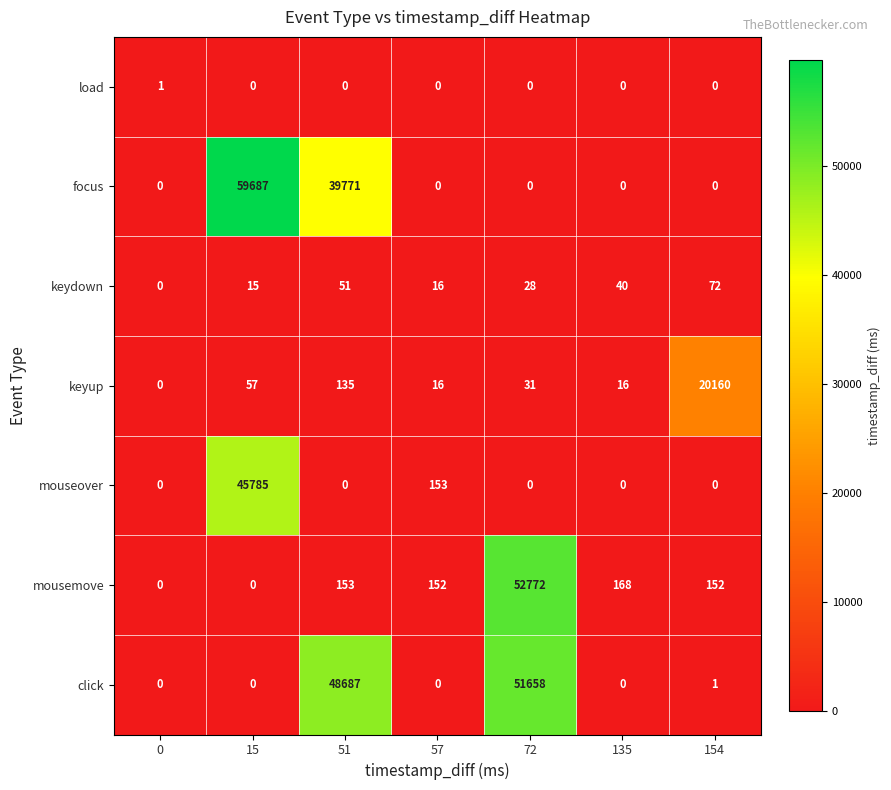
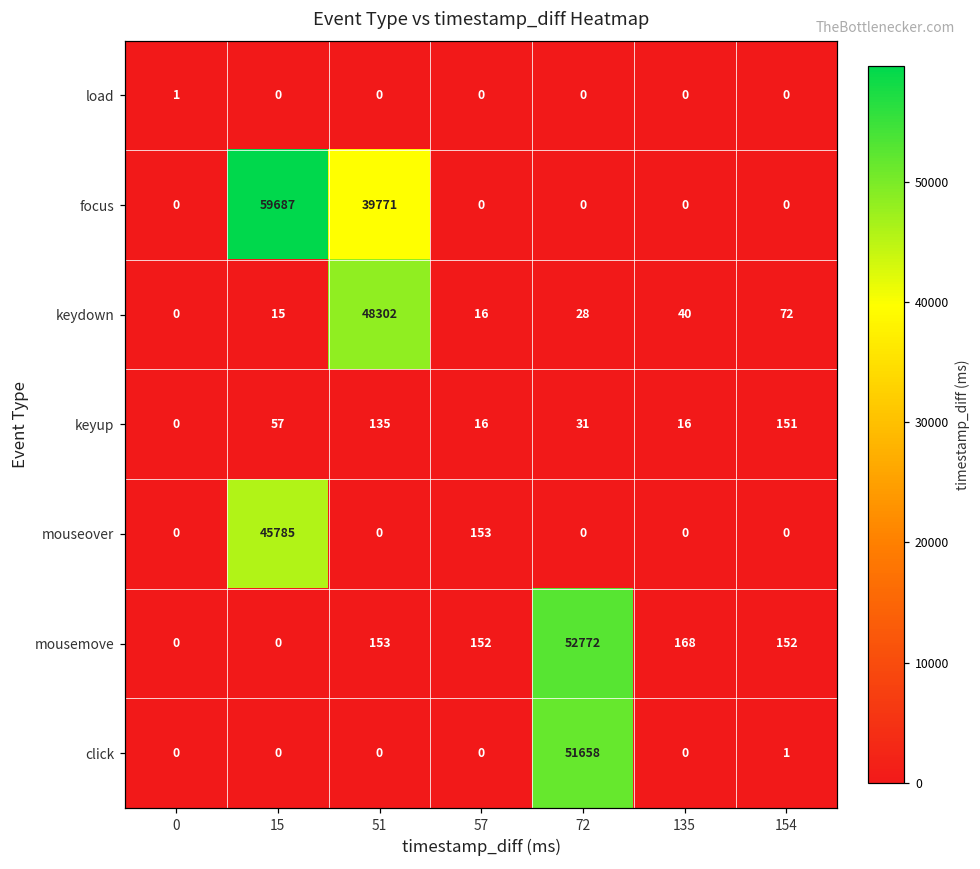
  {
    "load": {
      "0": 1,
      "15": 0,
      "51": 0,
      "57": 0,
      "72": 0,
      "135": 0,
      "154": 0
    },
    "focus": {
      "0": 0,
      "15": 59687,
      "51": 39771,
      "57": 0,
      "72": 0,
      "135": 0,
      "154": 0
    },
    "keydown": {
      "0": 0,
      "15": 15,
-     "51": 51,
+     "51": 48302,
      "57": 16,
      "72": 28,
      "135": 40,
      "154": 72
    },
    "keyup": {
      "0": 0,
      "15": 57,
      "51": 135,
      "57": 16,
      "72": 31,
      "135": 16,
-     "154": 20160
+     "154": 151
    },
    "mouseover": {
      "0": 0,
      "15": 45785,
      "51": 0,
      "57": 153,
      "72": 0,
      "135": 0,
      "154": 0
    },
    "mousemove": {
      "0": 0,
      "15": 0,
      "51": 153,
      "57": 152,
      "72": 52772,
      "135": 168,
      "154": 152
    },
    "click": {
      "0": 0,
      "15": 0,
-     "51": 48687,
+     "51": 0,
      "57": 0,
      "72": 51658,
      "135": 0,
      "154": 1
    }
  }
